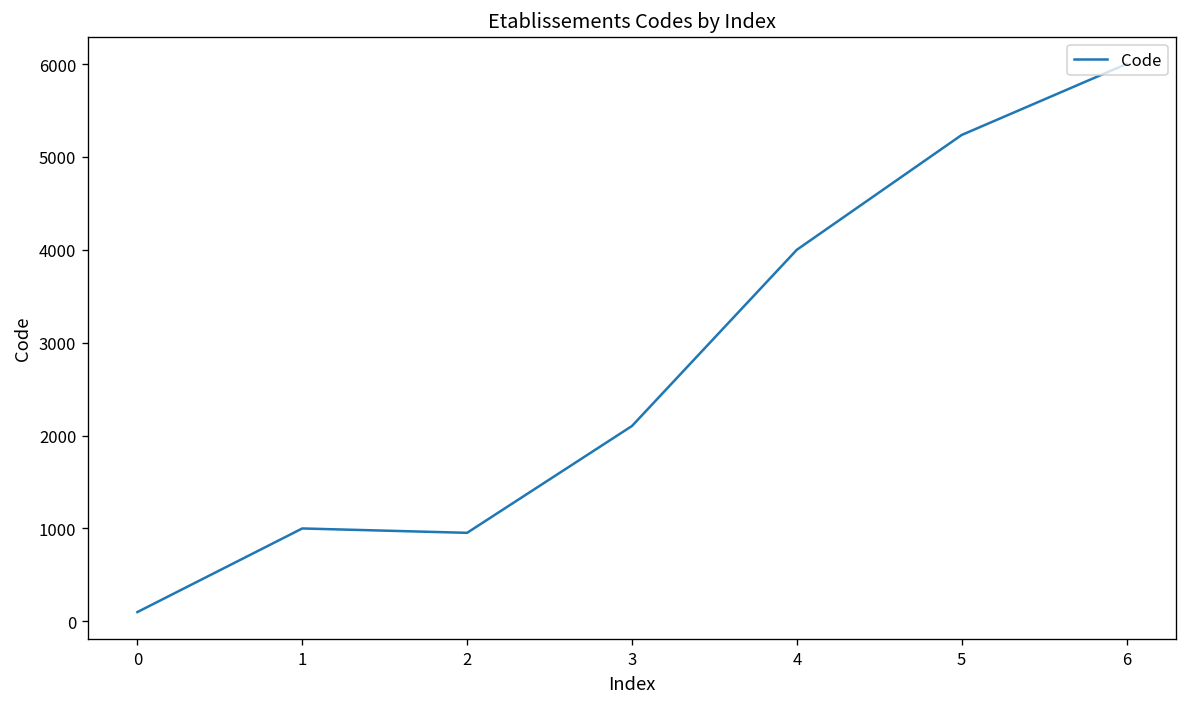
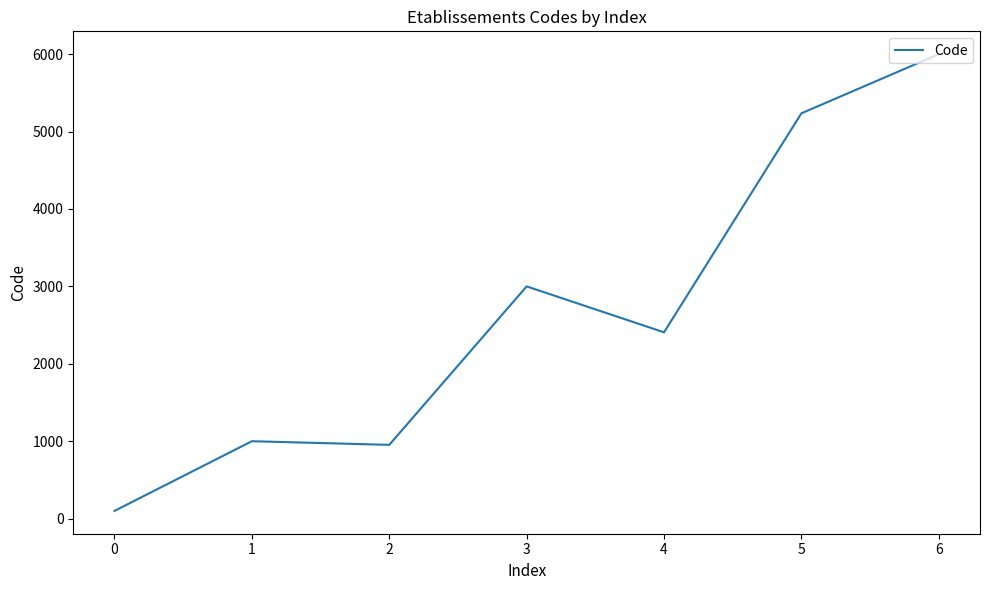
  {
    "0": 100,
    "1": 1000,
    "2": 1000,
-   "3": 2100,
-   "4": 4000,
+   "3": 3000,
+   "4": 2400,
    "5": 5200
  }
